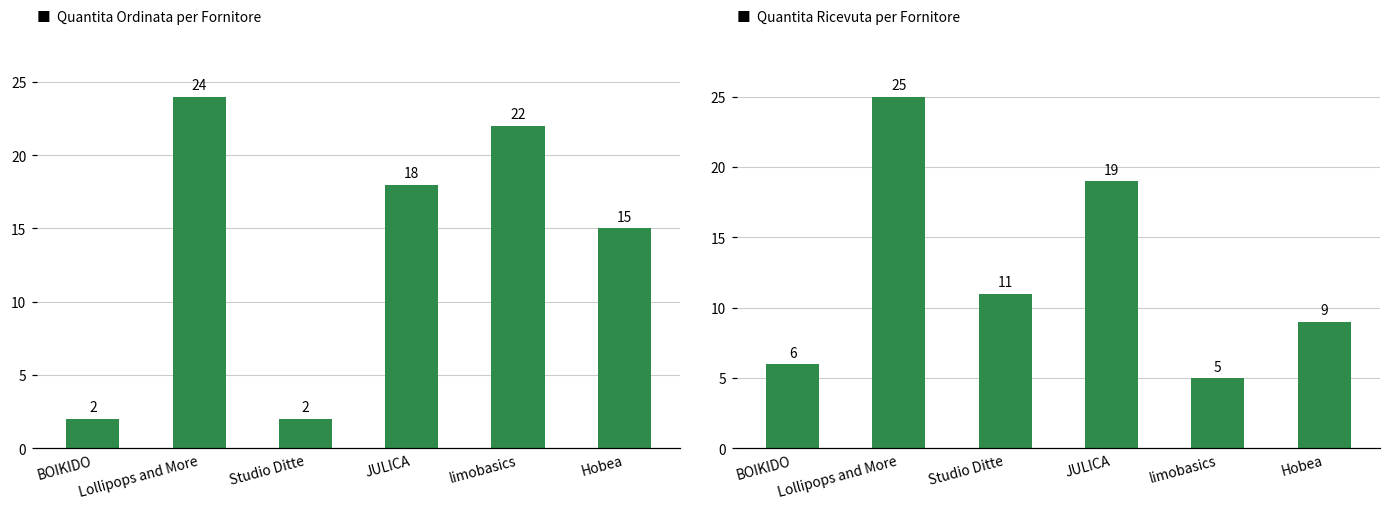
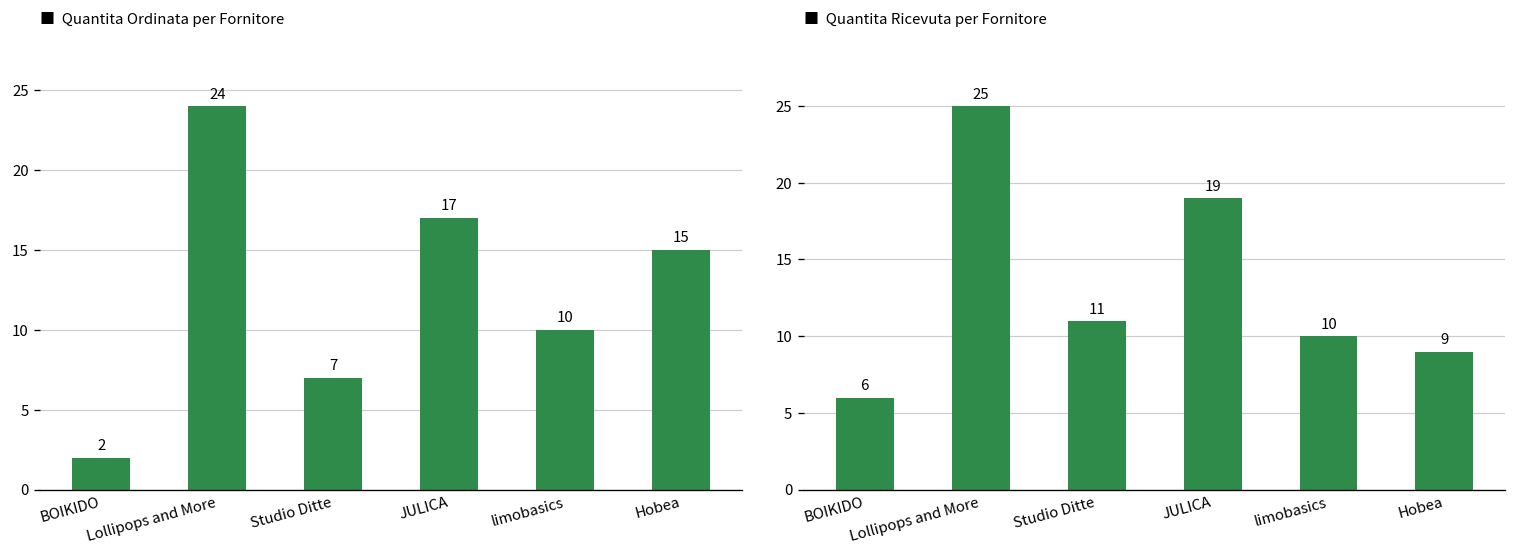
  {
    "■ Quantita Ordinata per Fornitore": {
      "BOIKIDO": 2,
      "Lollipops and More": 24,
-     "Studio Ditte": 2,
-     "JULICA": 18,
-     "limobasics": 22,
+     "Studio Ditte": 7,
+     "JULICA": 17,
+     "limobasics": 10,
      "Hobea": 15
    },
    "■ Quantita Ricevuta per Fornitore": {
      "BOIKIDO": 6,
      "Lollipops and More": 25,
      "Studio Ditte": 11,
      "JULICA": 19,
-     "limobasics": 5,
+     "limobasics": 10,
      "Hobea": 9
    }
  }
